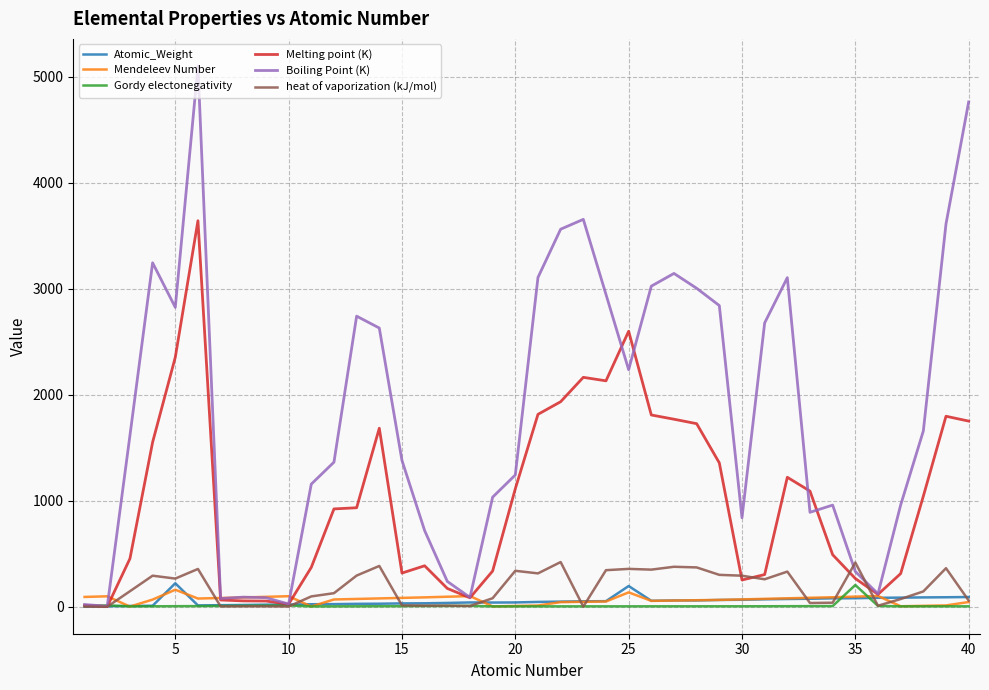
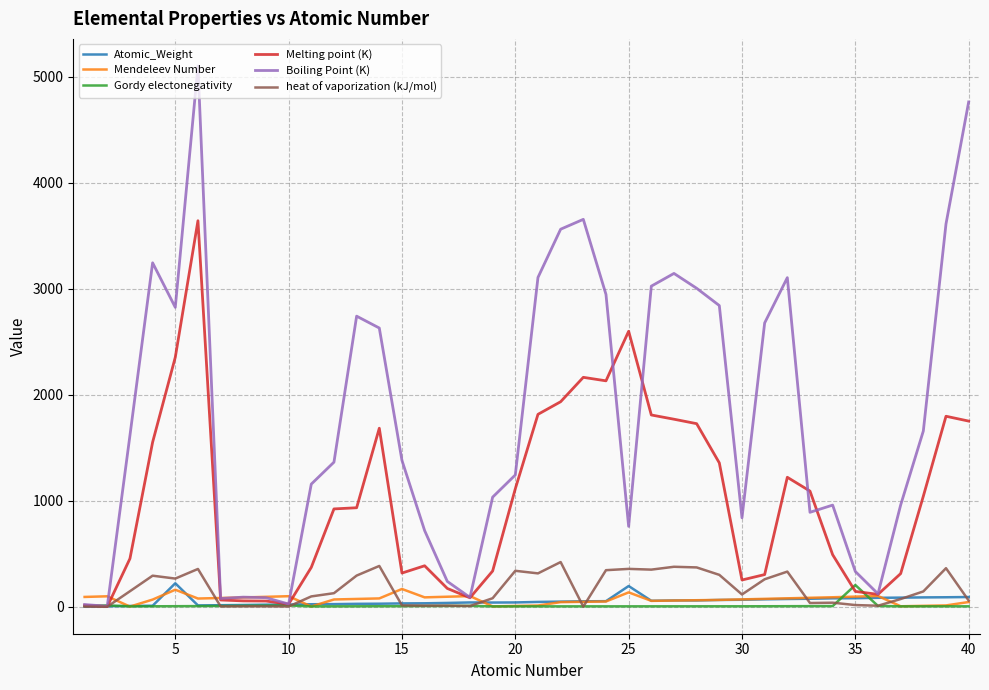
  {
    "Atomic_Weight": {
      "5": 220,
      "20": 40,
      "25": 190,
      "40": 90
    },
    "Mendeleev Number": {
      "5": 160,
      "10": 100,
-     "15": 80,
+     "15": 170,
      "25": 140
    },
    "Gordy electonegativity": {
      "5": 0,
      "25": 0,
      "30": 0,
      "35": 200,
      "40": 0
    },
    "Melting point (K)": {
      "5": 2350,
      "15": 320,
      "20": 1110,
      "25": 2600,
      "30": 250,
-     "35": 270,
+     "35": 140,
      "40": 1750
    },
    "Boiling Point (K)": {
      "5": 2820,
      "15": 1380,
      "20": 1240,
-     "25": 2240,
+     "25": 760,
      "30": 840,
      "35": 330,
      "40": 4760
    },
    "heat of vaporization (kJ/mol)": {
      "5": 270,
      "20": 340,
      "25": 360,
-     "30": 290,
-     "35": 420
+     "30": 120,
+     "35": 20
    }
  }
